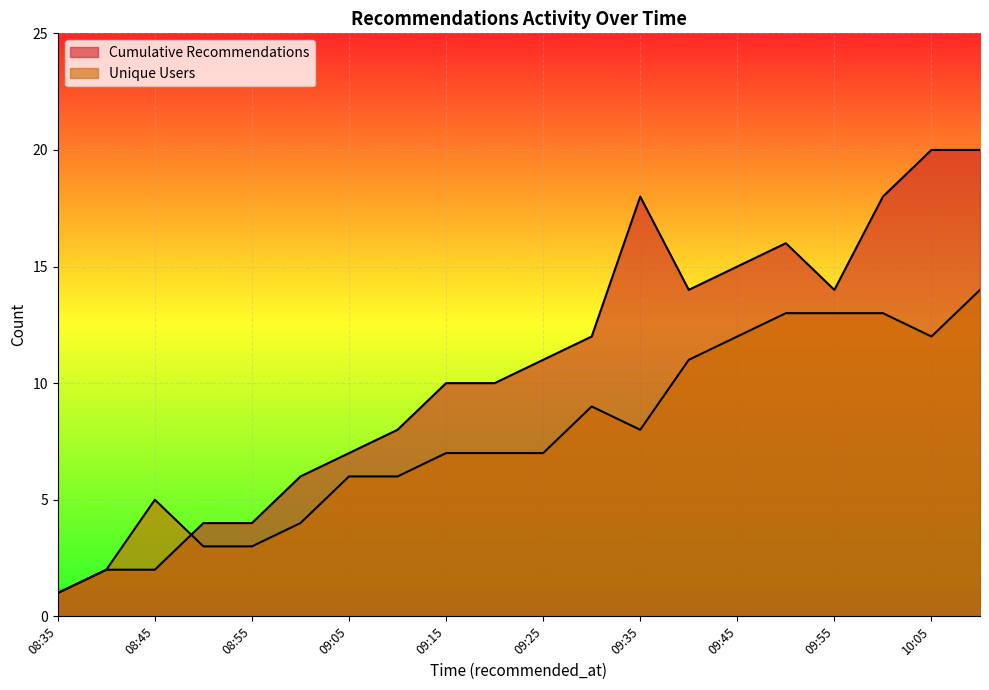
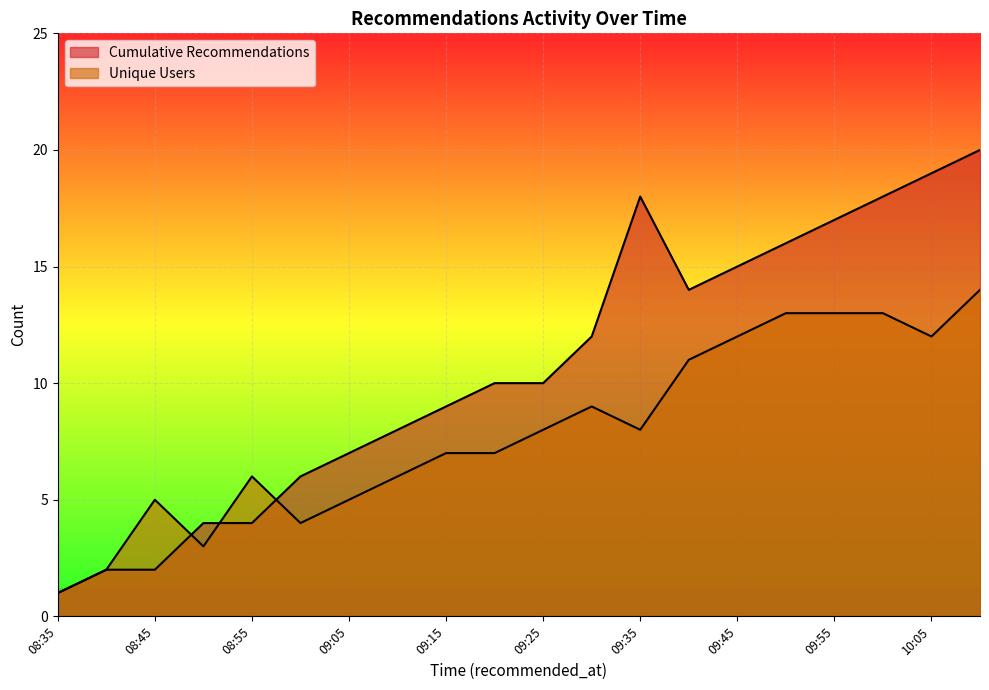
  {
    "Cumulative Recommendations": {
      "08:45": 2,
      "08:55": 4,
      "09:05": 7,
-     "09:15": 10,
-     "09:25": 11,
+     "09:15": 9,
+     "09:25": 10,
      "09:35": 18,
      "09:45": 15,
-     "09:55": 14,
-     "10:05": 20
+     "09:55": 17,
+     "10:05": 19
    },
    "Unique Users": {
      "08:45": 5,
-     "08:55": 3,
-     "09:05": 6,
+     "08:55": 6,
+     "09:05": 5,
      "09:15": 7,
-     "09:25": 7,
+     "09:25": 8,
      "09:35": 8,
      "09:45": 12,
      "09:55": 13,
      "10:05": 12
    }
  }
